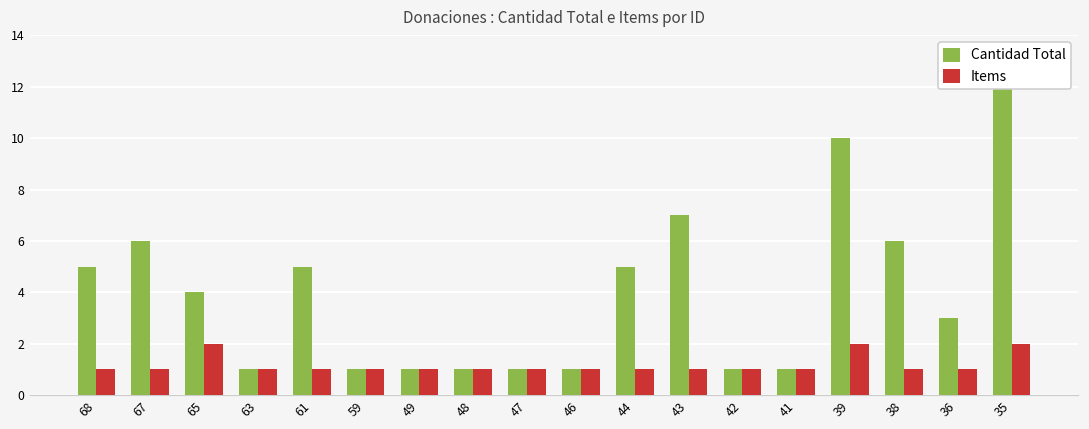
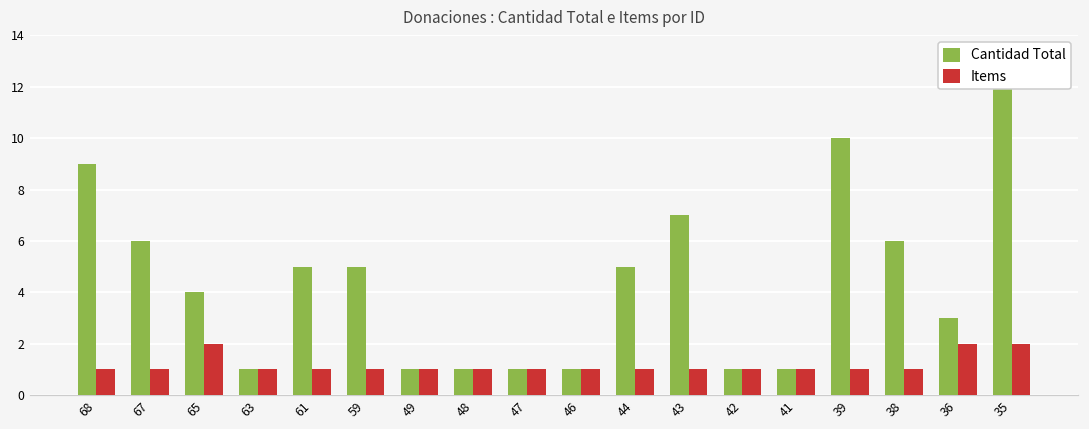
  {
    "Cantidad Total": {
-     "68": 5,
+     "68": 9,
      "67": 6,
      "65": 4,
      "63": 1,
      "61": 5,
-     "59": 1,
+     "59": 5,
      "49": 1,
      "48": 1,
      "47": 1,
      "46": 1,
      "44": 5,
      "43": 7,
      "42": 1,
      "41": 1,
      "39": 10,
      "38": 6,
      "36": 3
    },
    "Items": {
      "68": 1,
      "67": 1,
      "65": 2,
      "63": 1,
      "61": 1,
      "59": 1,
      "49": 1,
      "48": 1,
      "47": 1,
      "46": 1,
      "44": 1,
      "43": 1,
      "42": 1,
      "41": 1,
-     "39": 2,
+     "39": 1,
      "38": 1,
-     "36": 1,
+     "36": 2,
      "35": 2
    }
  }
